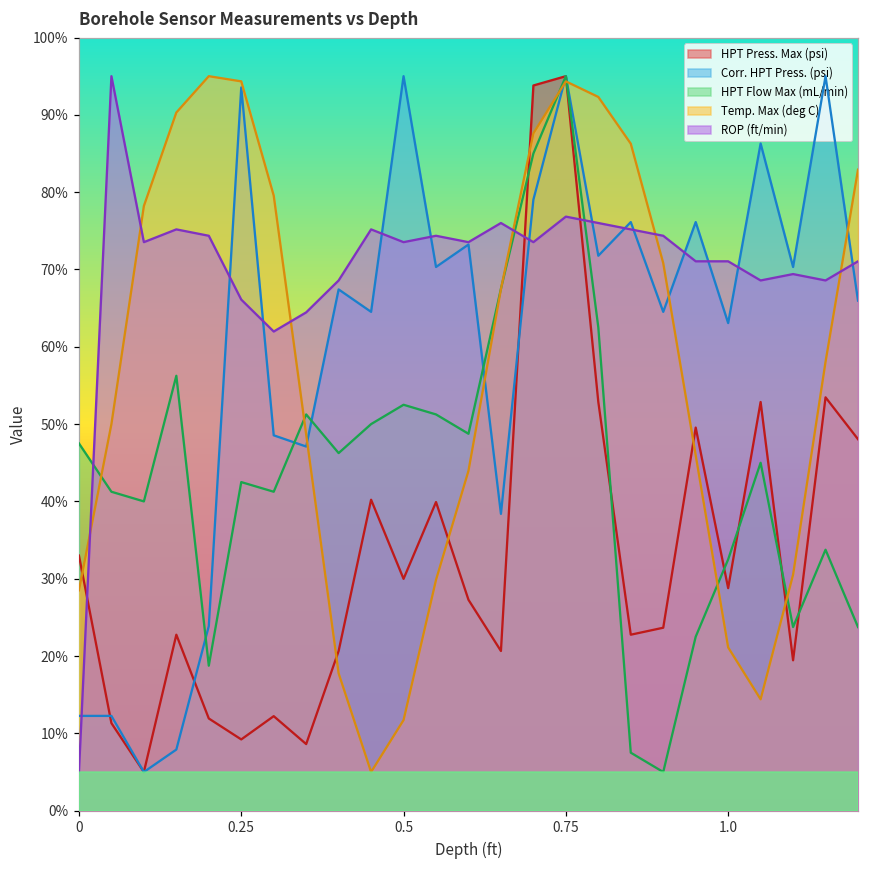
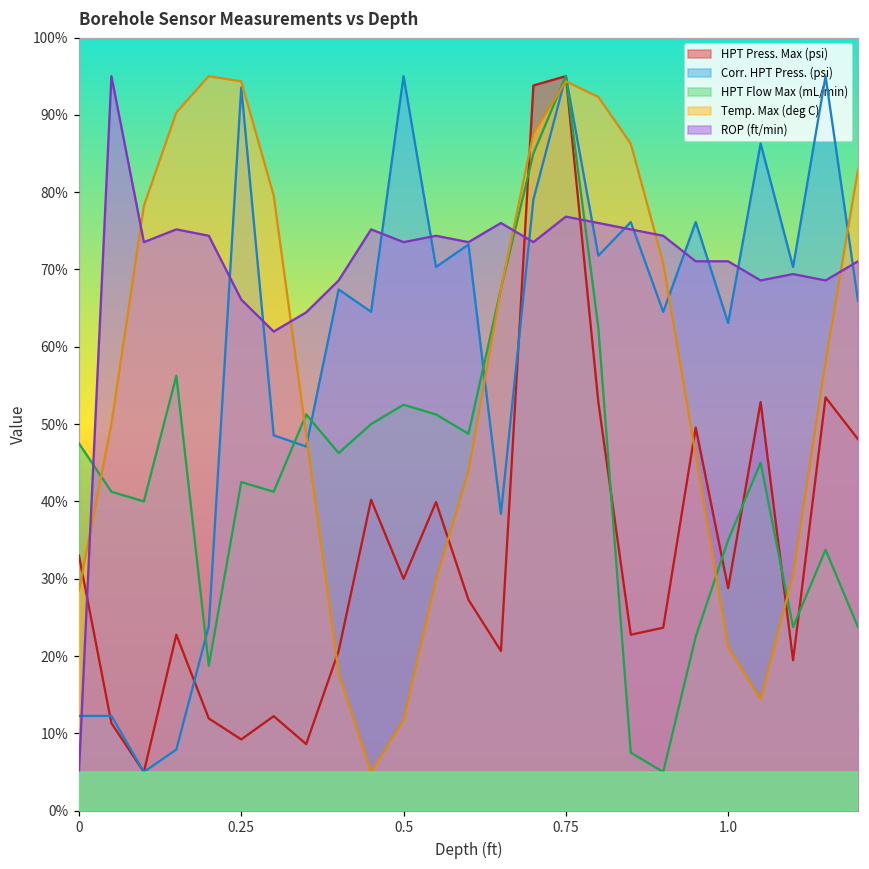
  {
    "HPT Press. Max (psi)": {
      "0": "33%",
      "0.25": "9%",
      "0.5": "30%",
      "1.0": "29%"
    },
    "Corr. HPT Press. (psi)": {
      "0": "12%",
      "0.25": "94%",
      "0.5": "95%",
      "1.0": "63%"
    },
    "HPT Flow Max (mL/min)": {
      "0": "48%",
      "0.25": "43%",
      "0.5": "52%",
-     "1.0": "32%"
+     "1.0": "35%"
    },
    "Temp. Max (deg C)": {
      "0": "29%",
      "0.25": "94%",
      "0.5": "12%",
      "0.75": "94%",
      "1.0": "21%"
    },
    "ROP (ft/min)": {
      "0.25": "66%",
      "0.5": "74%",
      "0.75": "77%",
      "1.0": "71%"
    }
  }
